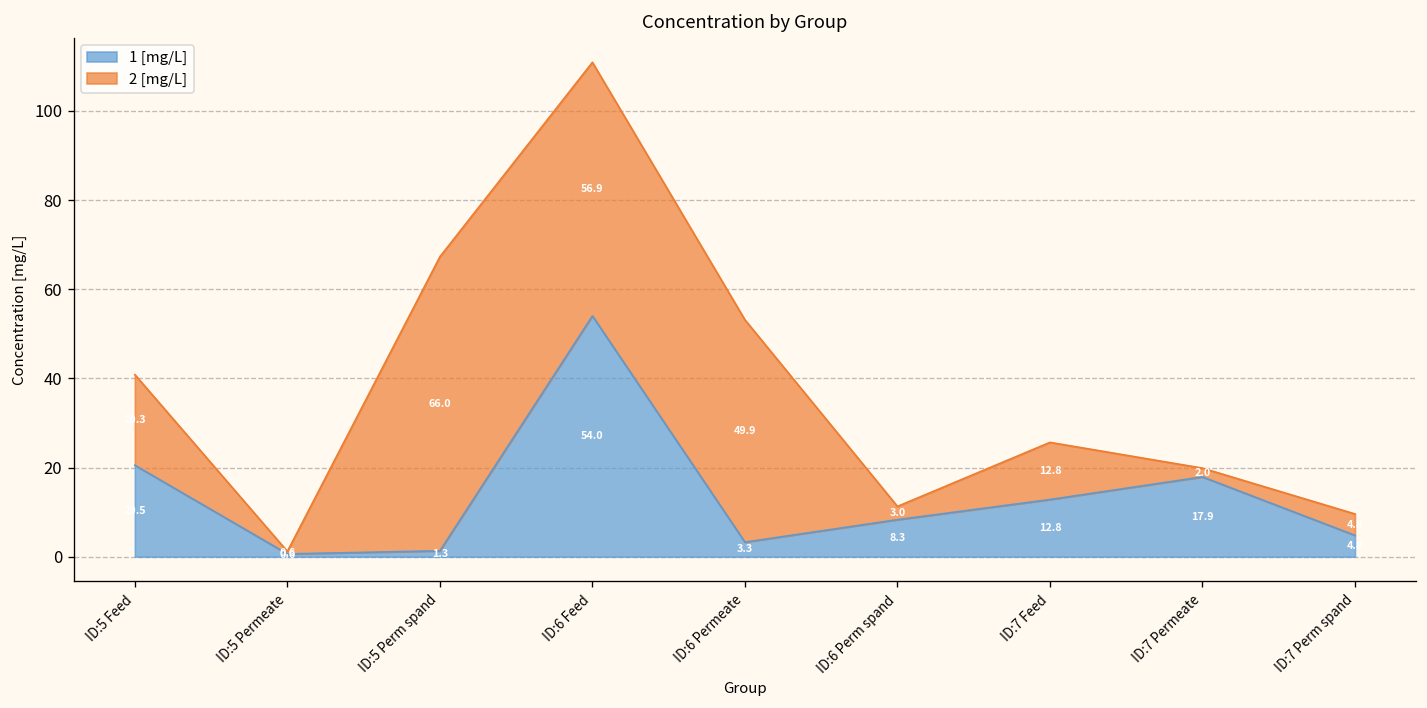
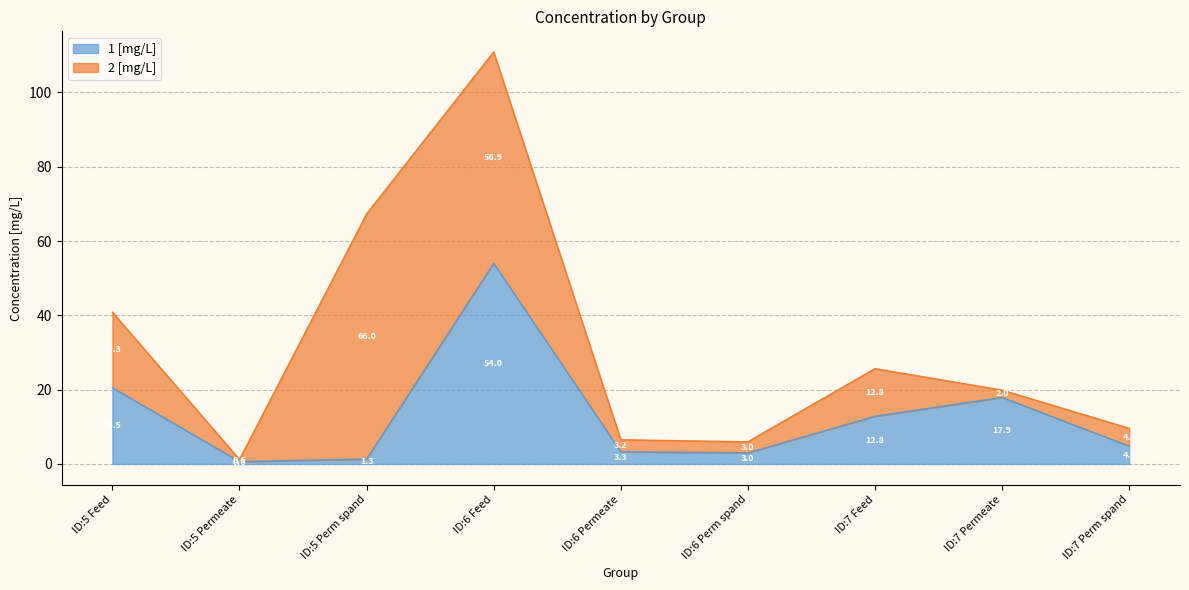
  {
    "1 [mg/L]": {
      "ID:5 Perm spand": 1.3,
      "ID:6 Permeate": 3.3,
-     "ID:6 Perm spand": 8.3,
+     "ID:6 Perm spand": 3.0,
      "ID:7 Feed": 12.8,
      "ID:7 Perm spand": 4.8
    },
    "2 [mg/L]": {
-     "ID:6 Permeate": 49.9,
+     "ID:6 Permeate": 3.2,
      "ID:7 Feed": 12.8,
      "ID:7 Perm spand": 4.8
    }
  }
